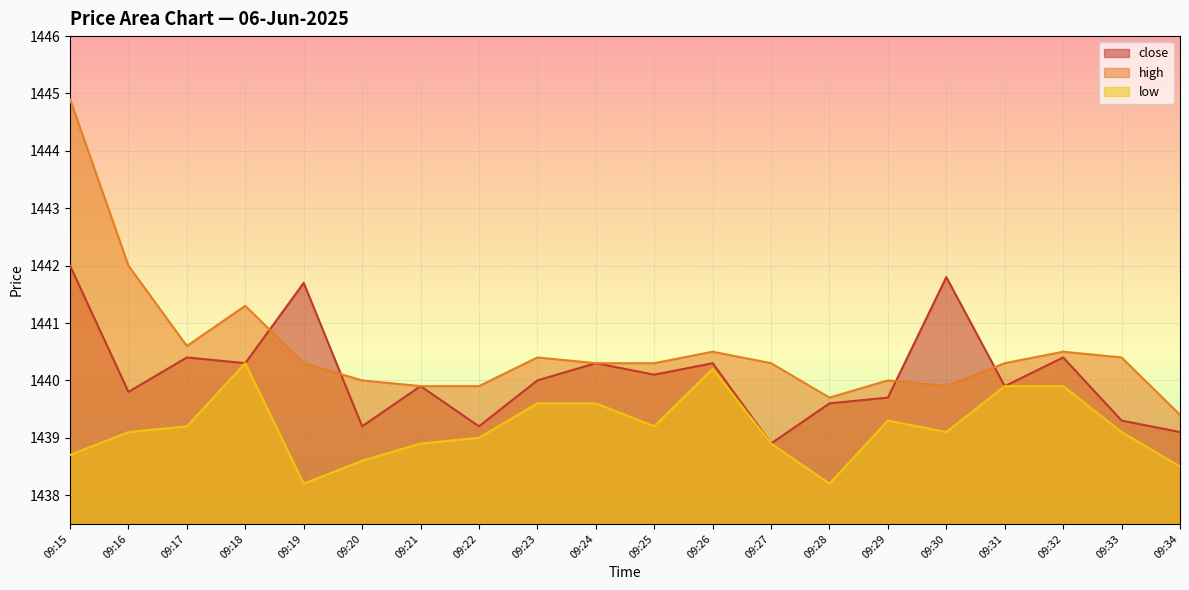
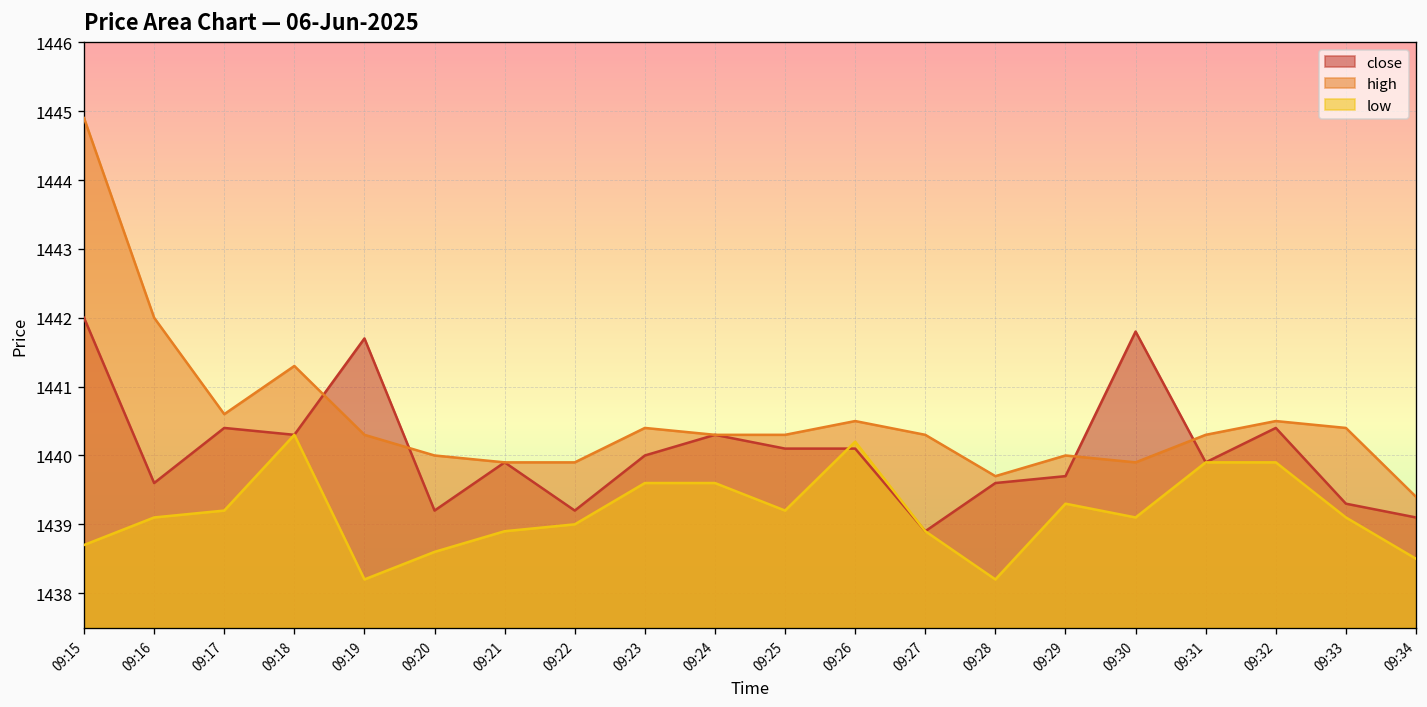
  {
    "close": {
      "09:15": 1442.0,
-     "09:16": 1439.8,
+     "09:16": 1439.6,
      "09:17": 1440.4,
      "09:19": 1441.7,
      "09:20": 1439.2,
      "09:22": 1439.2,
      "09:23": 1440.0,
      "09:25": 1440.1,
-     "09:26": 1440.3,
+     "09:26": 1440.1,
      "09:28": 1439.6,
      "09:29": 1439.7,
      "09:30": 1441.8,
      "09:32": 1440.4,
      "09:33": 1439.3,
      "09:34": 1439.1
    }
  }
